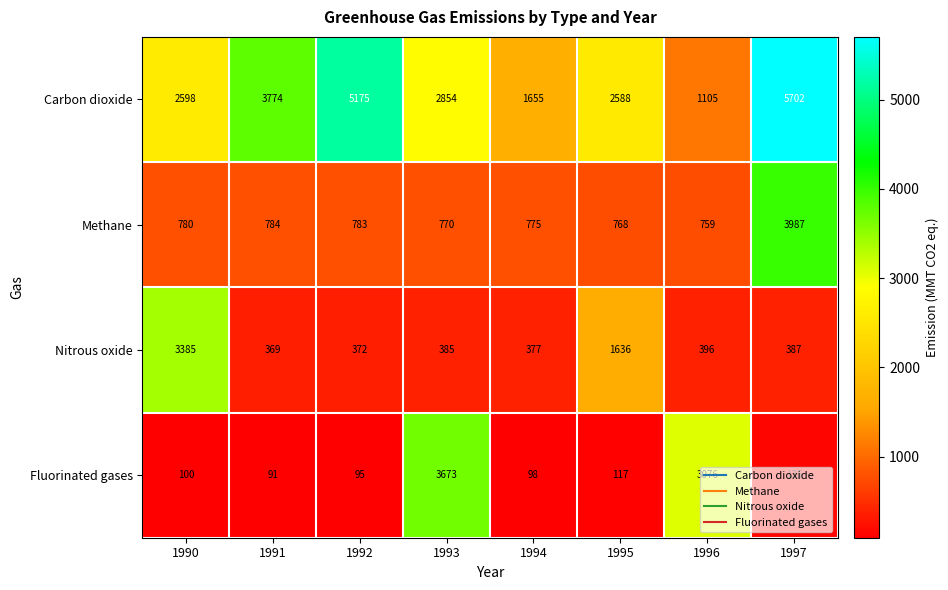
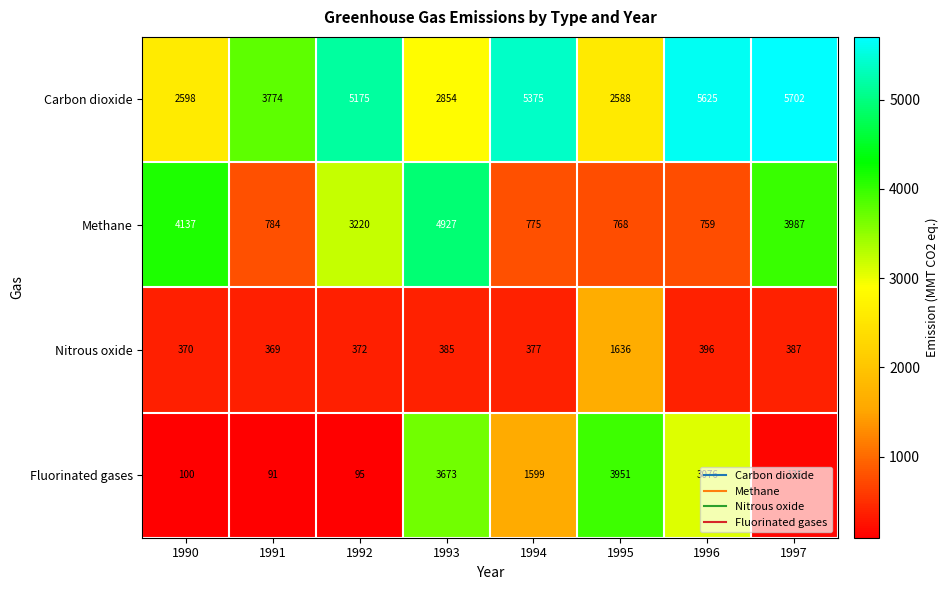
  {
    "Carbon dioxide": {
      "1990": 2598,
      "1991": 3774,
      "1992": 5175,
      "1993": 2854,
-     "1994": 1655,
+     "1994": 5375,
      "1995": 2588,
-     "1996": 1105,
+     "1996": 5625,
      "1997": 5702
    },
    "Methane": {
-     "1990": 780,
+     "1990": 4137,
      "1991": 784,
-     "1992": 783,
-     "1993": 770,
+     "1992": 3220,
+     "1993": 4927,
      "1994": 775,
      "1995": 768,
      "1996": 759,
      "1997": 3987
    },
    "Nitrous oxide": {
-     "1990": 3385,
+     "1990": 370,
      "1991": 369,
      "1992": 372,
      "1993": 385,
      "1994": 377,
      "1995": 1636,
      "1996": 396,
      "1997": 387
    },
    "Fluorinated gases": {
      "1990": 100,
      "1991": 91,
      "1992": 95,
      "1993": 3673,
-     "1994": 98,
-     "1995": 117
+     "1994": 1599,
+     "1995": 3951
    }
  }
